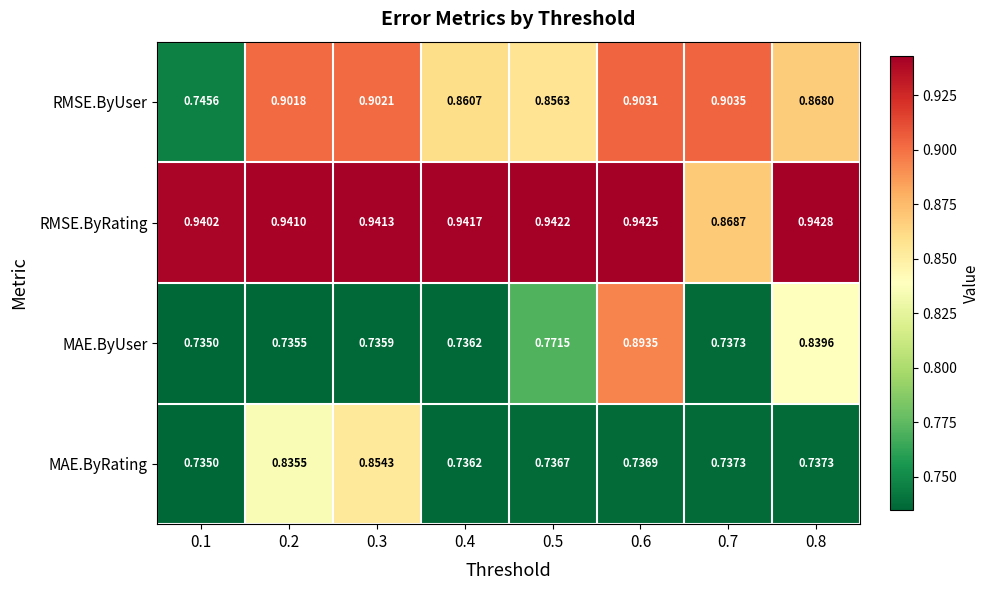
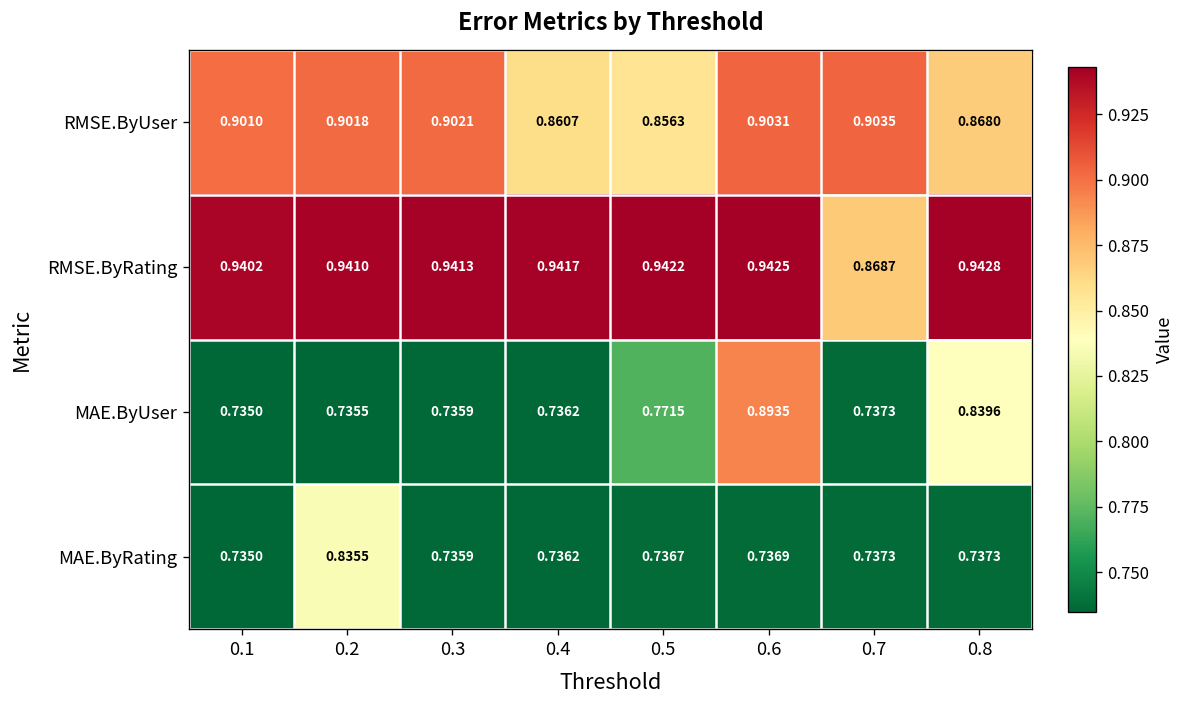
  {
    "RMSE.ByUser": {
-     "0.1": 0.7456,
+     "0.1": 0.9010,
      "0.2": 0.9018,
      "0.3": 0.9021,
      "0.4": 0.8607,
      "0.5": 0.8563,
      "0.6": 0.9031,
      "0.7": 0.9035,
      "0.8": 0.8680
    },
    "RMSE.ByRating": {
      "0.1": 0.9402,
      "0.2": 0.9410,
      "0.3": 0.9413,
      "0.4": 0.9417,
      "0.5": 0.9422,
      "0.6": 0.9425,
      "0.7": 0.8687,
      "0.8": 0.9428
    },
    "MAE.ByUser": {
      "0.1": 0.7350,
      "0.2": 0.7355,
      "0.3": 0.7359,
      "0.4": 0.7362,
      "0.5": 0.7715,
      "0.6": 0.8935,
      "0.7": 0.7373,
      "0.8": 0.8396
    },
    "MAE.ByRating": {
      "0.1": 0.7350,
      "0.2": 0.8355,
-     "0.3": 0.8543,
+     "0.3": 0.7359,
      "0.4": 0.7362,
      "0.5": 0.7367,
      "0.6": 0.7369,
      "0.7": 0.7373,
      "0.8": 0.7373
    }
  }
